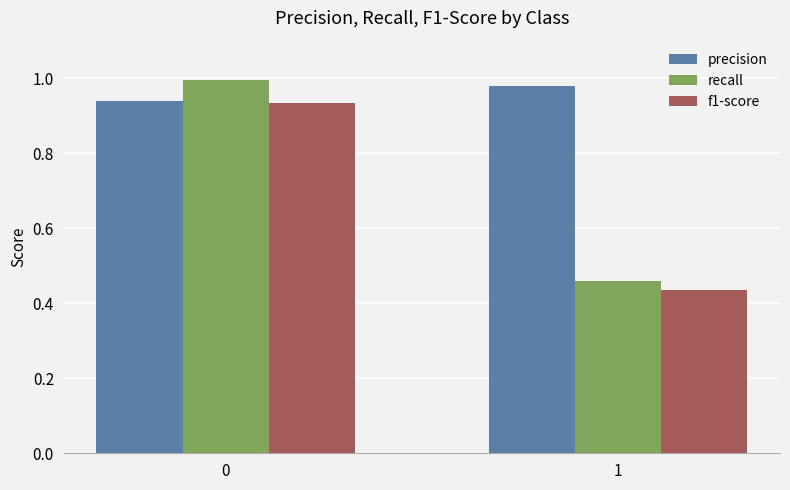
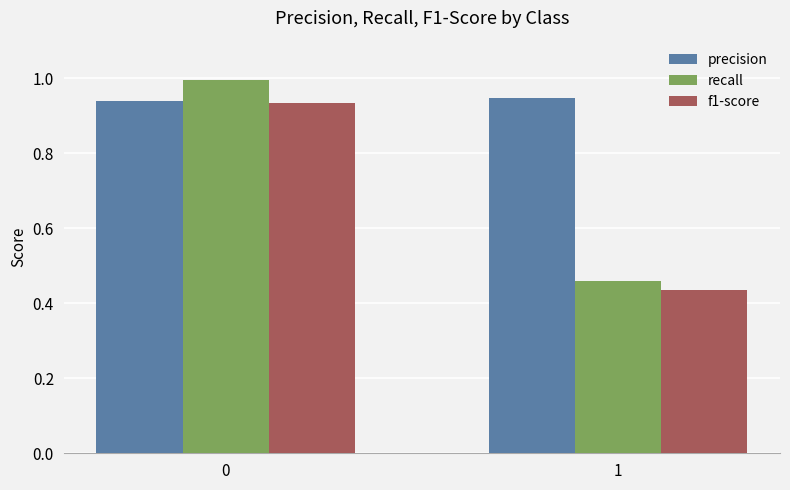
  {
    "precision": {
      "0": 0.94,
-     "1": 0.98
+     "1": 0.95
    },
    "recall": {
      "0": 0.99,
      "1": 0.46
    },
    "f1-score": {
      "0": 0.94,
      "1": 0.44
    }
  }
